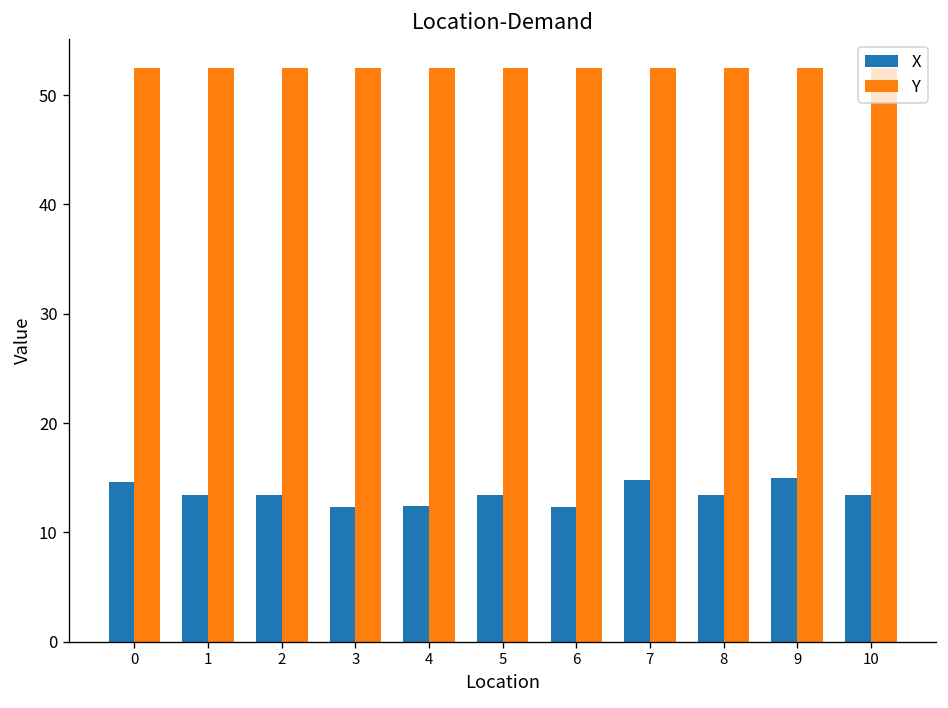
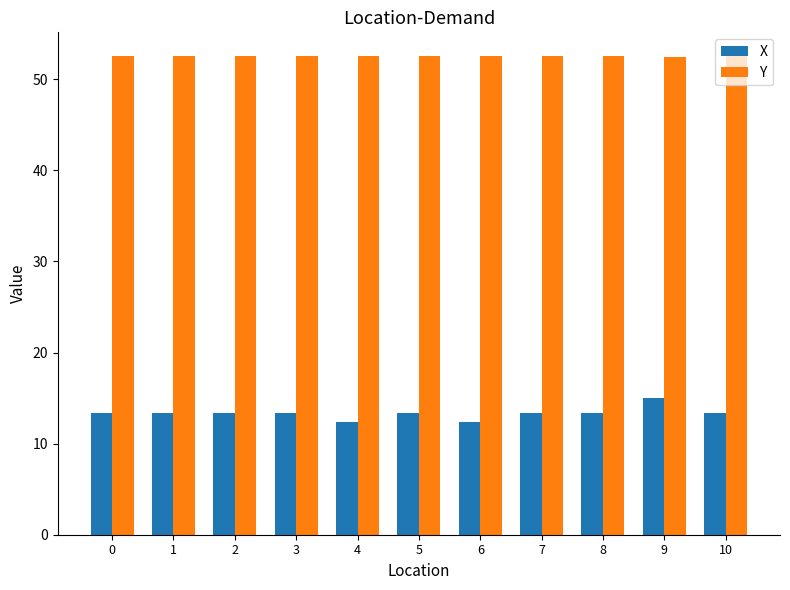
  {
    "X": {
-     "0": 15,
+     "0": 13,
      "1": 13,
      "2": 13,
-     "3": 12,
+     "3": 13,
      "4": 12,
      "5": 13,
      "6": 12,
-     "7": 15,
+     "7": 13,
      "8": 13,
      "9": 15,
      "10": 13
    },
    "Y": {
      "0": 53,
      "1": 53,
      "2": 53,
      "3": 53,
      "4": 53,
      "5": 53,
      "6": 53,
      "7": 53,
      "8": 53,
      "9": 53
    }
  }
